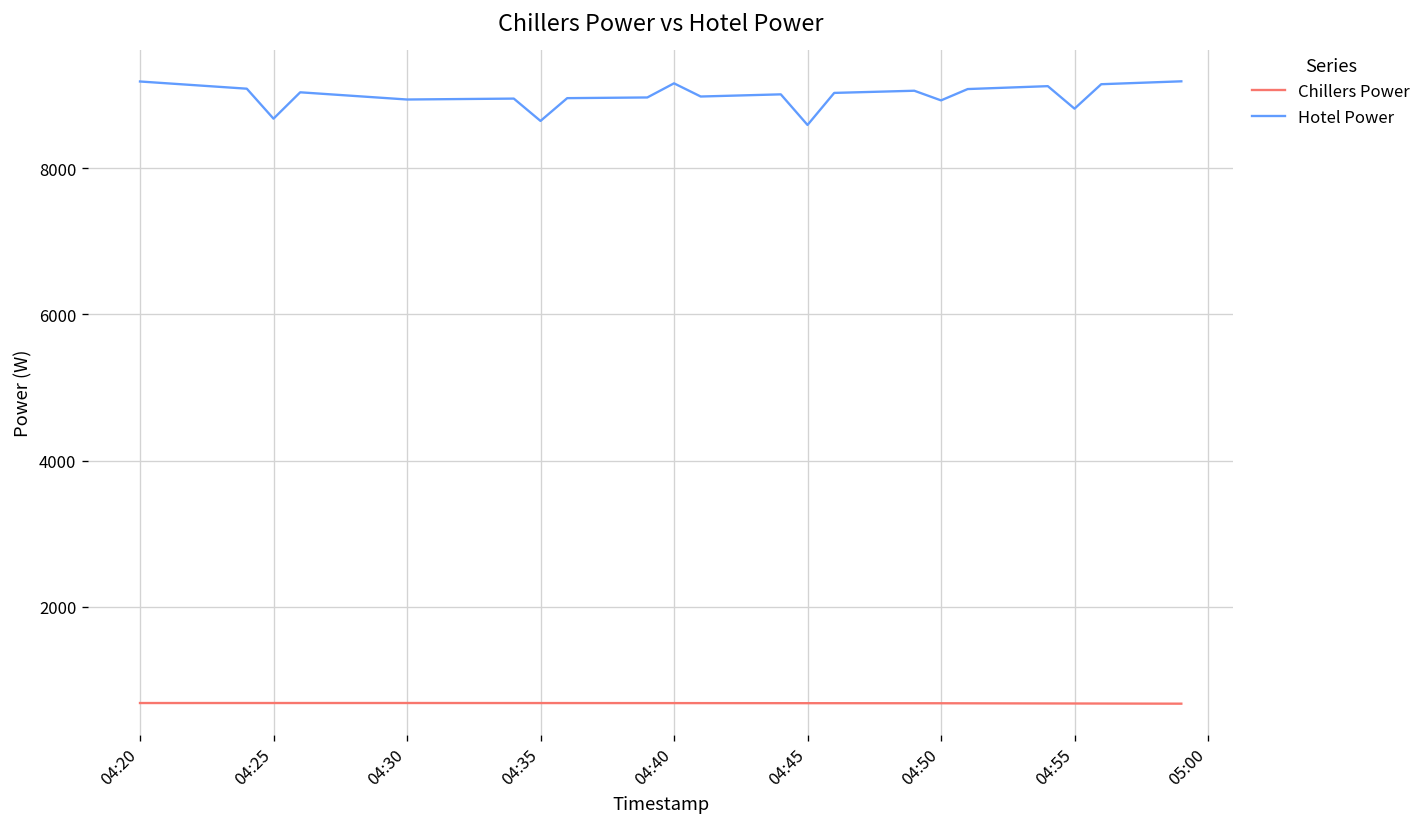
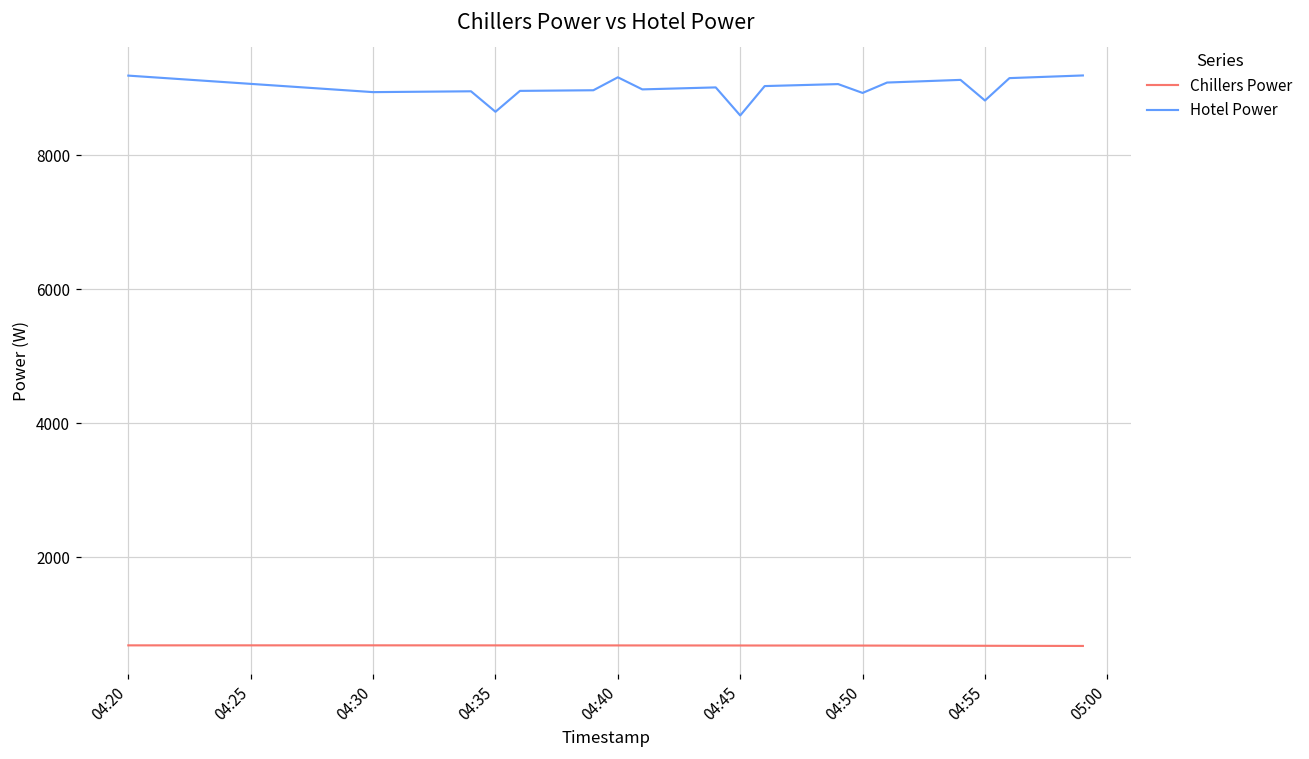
  {
    "Chillers Power": {
      "04:20": 700,
      "04:25": 700,
      "04:30": 700,
      "04:35": 700,
      "04:40": 700,
      "04:45": 700,
      "04:50": 700,
      "04:55": 700
    },
    "Hotel Power": {
      "04:20": 9200,
-     "04:25": 8700,
+     "04:25": 9100,
      "04:30": 8900,
      "04:35": 8600,
      "04:40": 9200,
      "04:45": 8600,
      "04:50": 8900,
      "04:55": 8800
    }
  }
